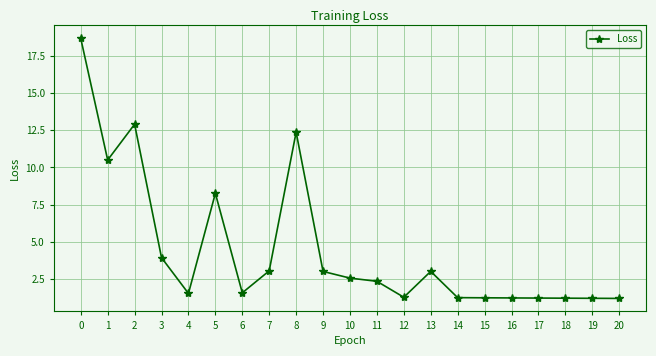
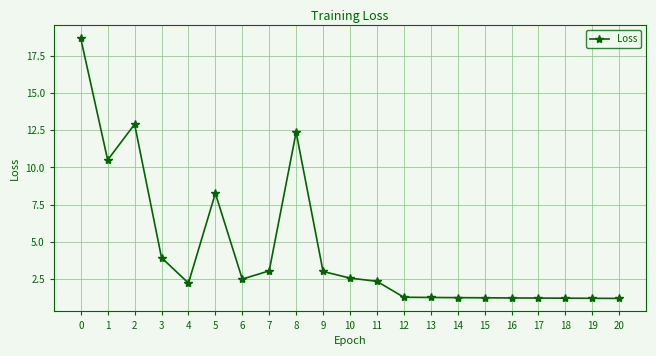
  {
    "0": 18.7,
    "1": 10.5,
    "2": 12.9,
    "3": 3.9,
-   "4": 1.6,
+   "4": 2.2,
    "5": 8.3,
-   "6": 1.6,
+   "6": 2.5,
    "7": 3.1,
    "8": 12.4,
    "9": 3.0,
    "10": 2.6,
    "11": 2.4,
    "12": 1.3,
-   "13": 3.0,
+   "13": 1.3,
    "14": 1.3,
    "15": 1.3,
    "16": 1.2,
    "17": 1.2,
    "18": 1.2,
    "19": 1.2,
    "20": 1.2
  }
